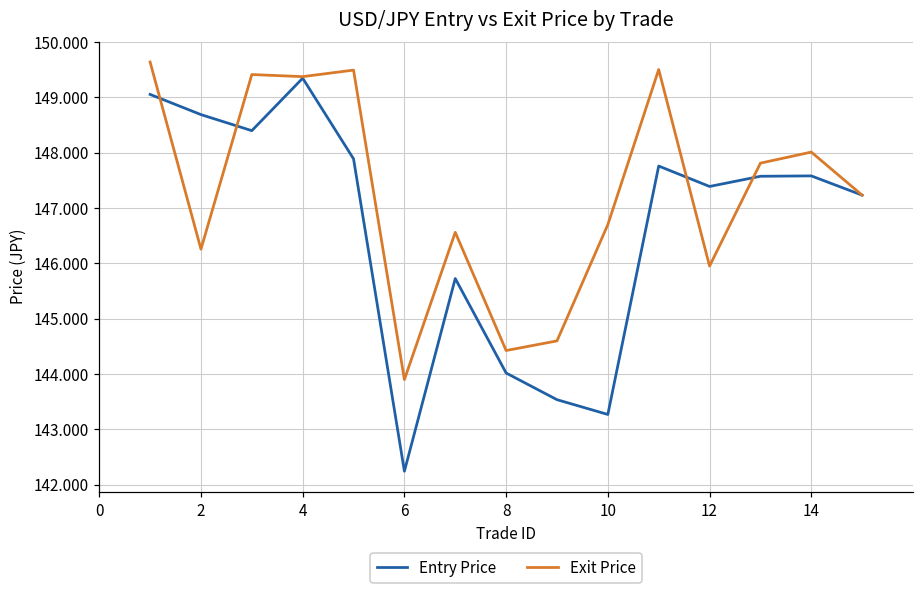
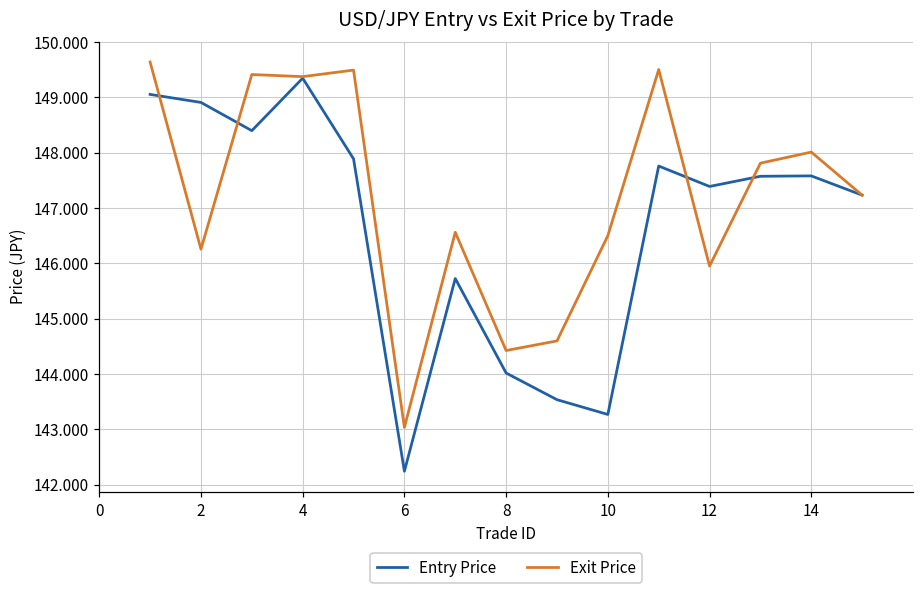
  {
    "Entry Price": {
-     "2": 148.7,
+     "2": 148.9,
      "6": 142.2,
      "8": 144.0,
      "10": 143.3,
      "12": 147.4,
      "14": 147.6
    },
    "Exit Price": {
      "2": 146.3,
-     "6": 143.9,
+     "6": 143.0,
      "8": 144.4,
-     "10": 146.7,
+     "10": 146.5,
      "12": 146.0,
      "14": 148.0
    }
  }
